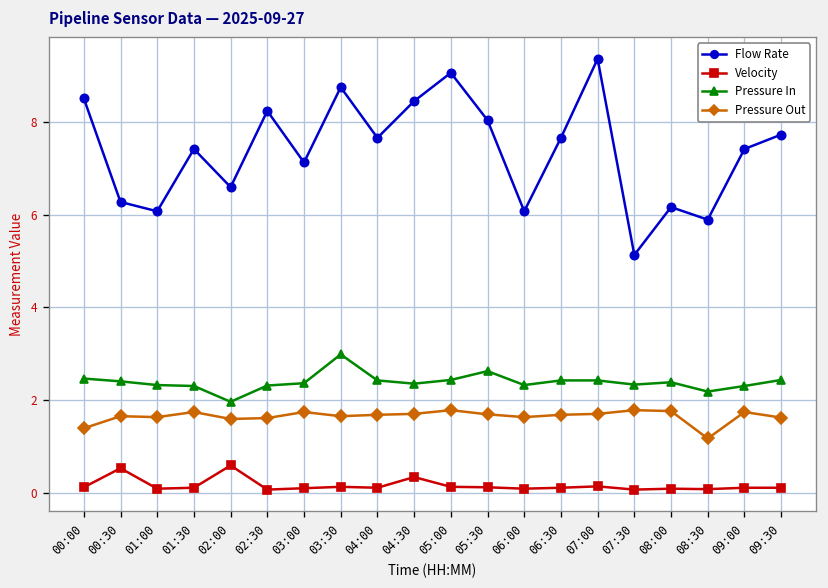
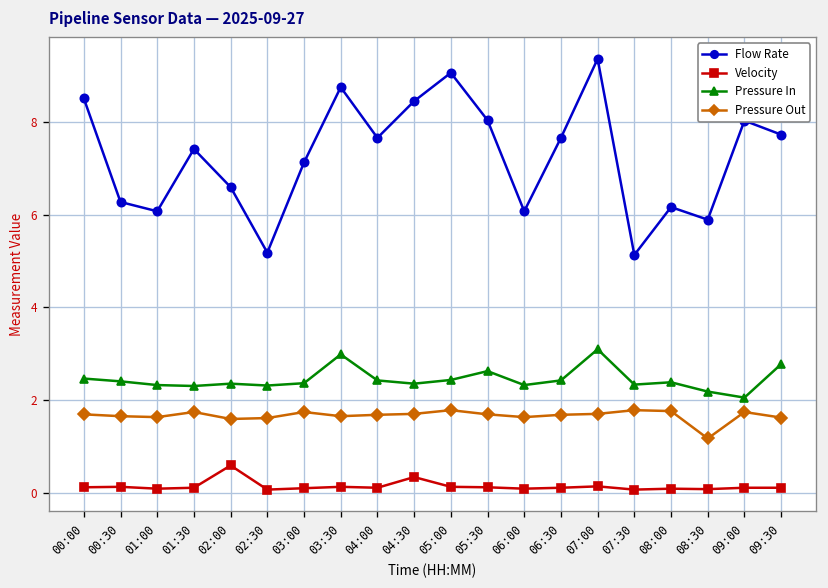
  {
    "Flow Rate": {
      "00:00": 8.5,
      "00:30": 6.3,
      "01:00": 6.1,
      "01:30": 7.4,
      "02:00": 6.6,
-     "02:30": 8.2,
+     "02:30": 5.2,
      "03:00": 7.1,
      "03:30": 8.7,
      "04:00": 7.7,
      "04:30": 8.4,
      "05:00": 9.1,
      "05:30": 8.0,
      "06:00": 6.1,
      "06:30": 7.7,
      "07:00": 9.4,
      "07:30": 5.1,
      "08:00": 6.2,
      "08:30": 5.9,
-     "09:00": 7.4,
+     "09:00": 8.0,
      "09:30": 7.7
    },
    "Velocity": {
      "00:00": 0.1,
-     "00:30": 0.5,
+     "00:30": 0.1,
      "01:00": 0.1,
      "01:30": 0.1,
      "02:00": 0.6,
      "02:30": 0.1,
      "03:00": 0.1,
      "03:30": 0.1,
      "04:00": 0.1,
      "04:30": 0.4,
      "05:00": 0.1,
      "05:30": 0.1,
      "06:00": 0.1,
      "06:30": 0.1,
      "07:00": 0.2,
      "07:30": 0.1,
      "08:00": 0.1,
      "08:30": 0.1,
      "09:00": 0.1,
      "09:30": 0.1
    },
    "Pressure In": {
      "00:00": 2.5,
      "00:30": 2.4,
      "01:00": 2.3,
      "01:30": 2.3,
-     "02:00": 2.0,
+     "02:00": 2.4,
      "02:30": 2.3,
      "03:00": 2.4,
      "03:30": 3.0,
      "04:00": 2.4,
      "04:30": 2.4,
      "05:00": 2.4,
      "05:30": 2.6,
      "06:00": 2.3,
      "06:30": 2.4,
-     "07:00": 2.4,
+     "07:00": 3.1,
      "07:30": 2.3,
      "08:00": 2.4,
      "08:30": 2.2,
-     "09:00": 2.3,
-     "09:30": 2.4
+     "09:00": 2.1,
+     "09:30": 2.8
    },
    "Pressure Out": {
-     "00:00": 1.4,
+     "00:00": 1.7,
      "00:30": 1.7,
      "01:00": 1.6,
      "01:30": 1.8,
      "02:00": 1.6,
      "02:30": 1.6,
      "03:00": 1.8,
      "03:30": 1.7,
      "04:00": 1.7,
      "04:30": 1.7,
      "05:00": 1.8,
      "05:30": 1.7,
      "06:00": 1.6,
      "06:30": 1.7,
      "07:00": 1.7,
      "07:30": 1.8,
      "08:00": 1.8,
      "08:30": 1.2,
      "09:00": 1.8,
      "09:30": 1.6
    }
  }
